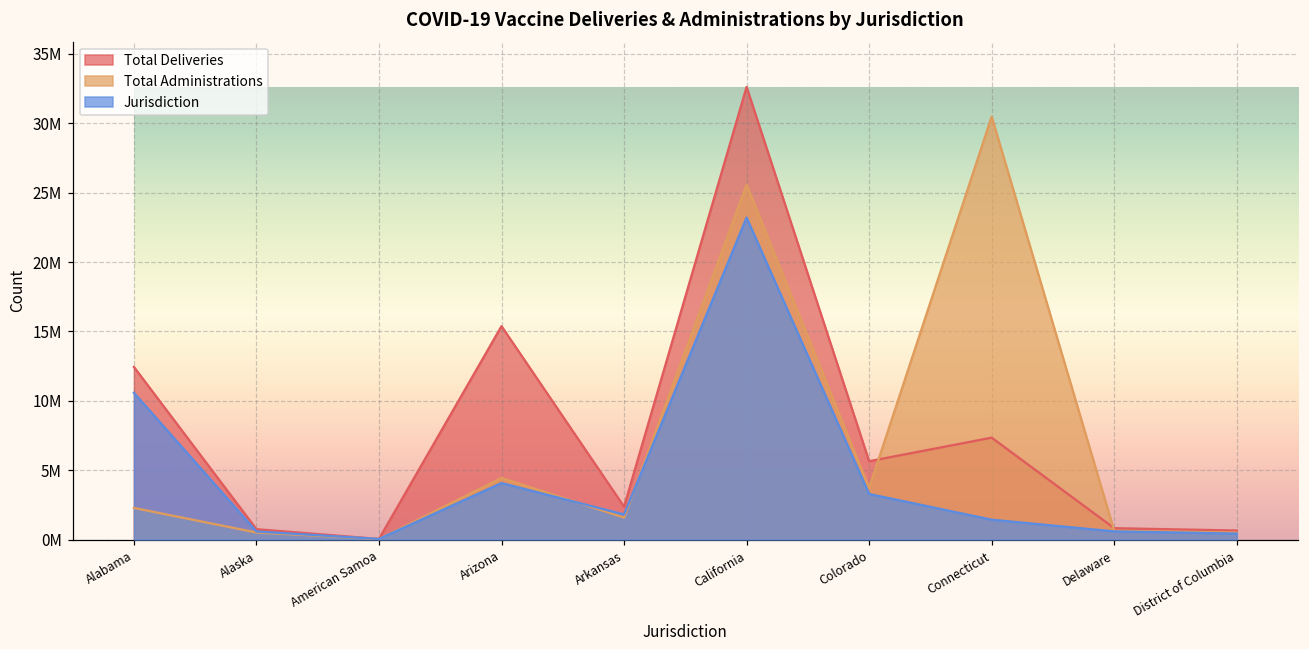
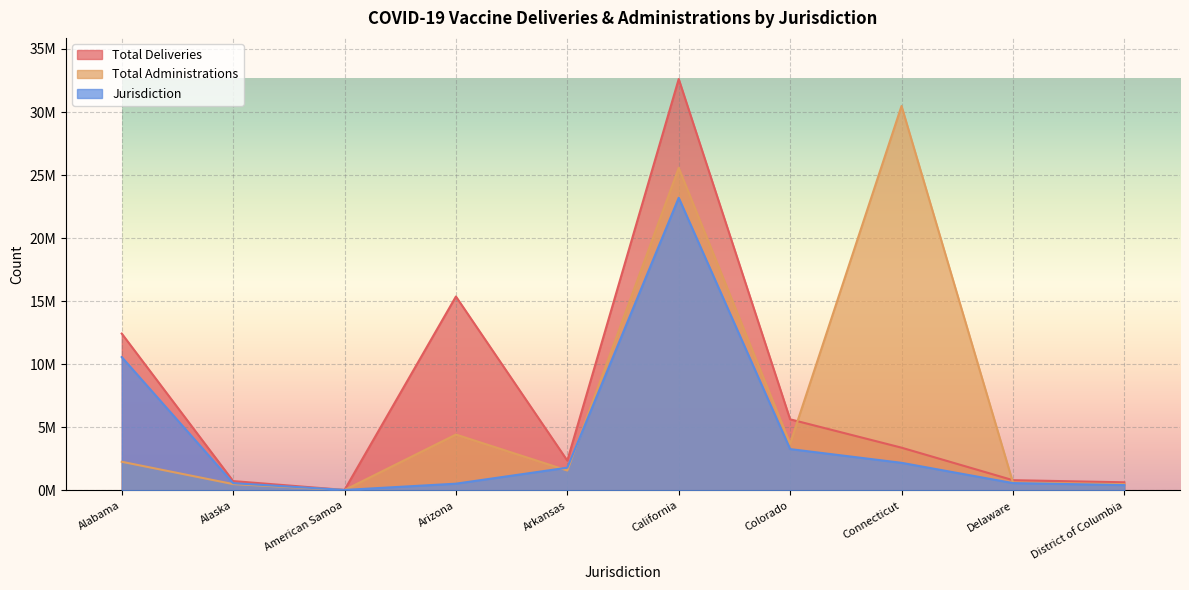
  {
    "Total Deliveries": {
      "Alabama": 12400000,
      "Arizona": 15400000,
      "Arkansas": 2400000,
      "California": 32600000,
      "Colorado": 5600000,
-     "Connecticut": 7300000
+     "Connecticut": 3400000
    },
    "Total Administrations": {
      "Alabama": 2300000,
      "Arizona": 4400000,
      "Arkansas": 1600000,
      "California": 25600000,
      "Colorado": 3700000,
      "Connecticut": 30500000
    },
    "Jurisdiction": {
      "Alabama": 10600000,
-     "Arizona": 4100000,
+     "Arizona": 500000,
      "Arkansas": 1800000,
      "California": 23200000,
      "Colorado": 3300000,
-     "Connecticut": 1400000
+     "Connecticut": 2200000
    }
  }
